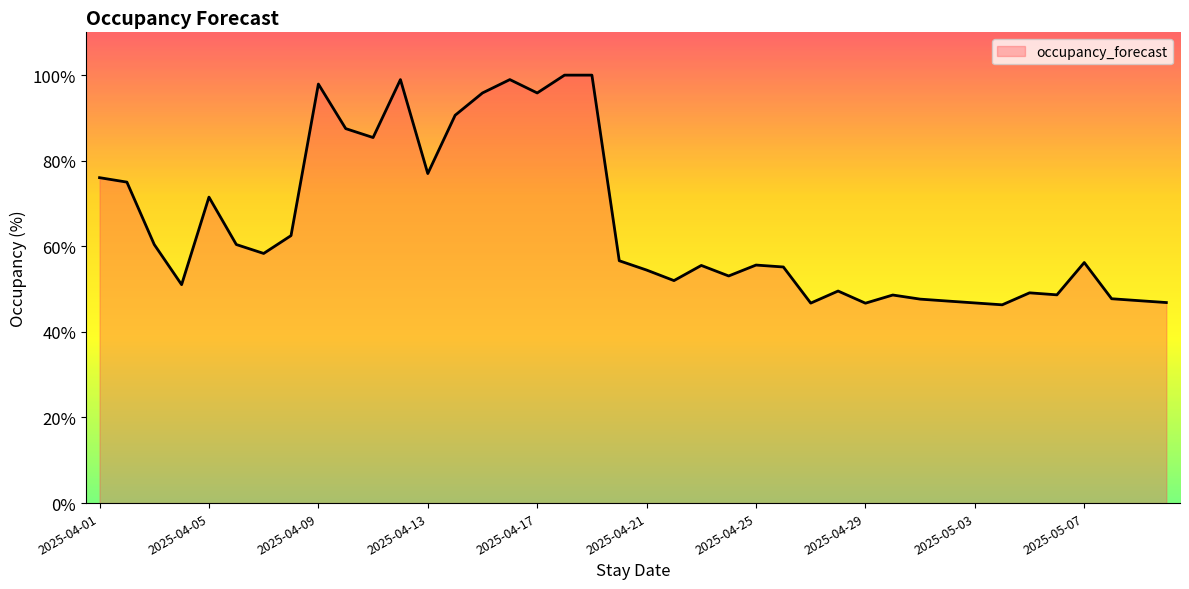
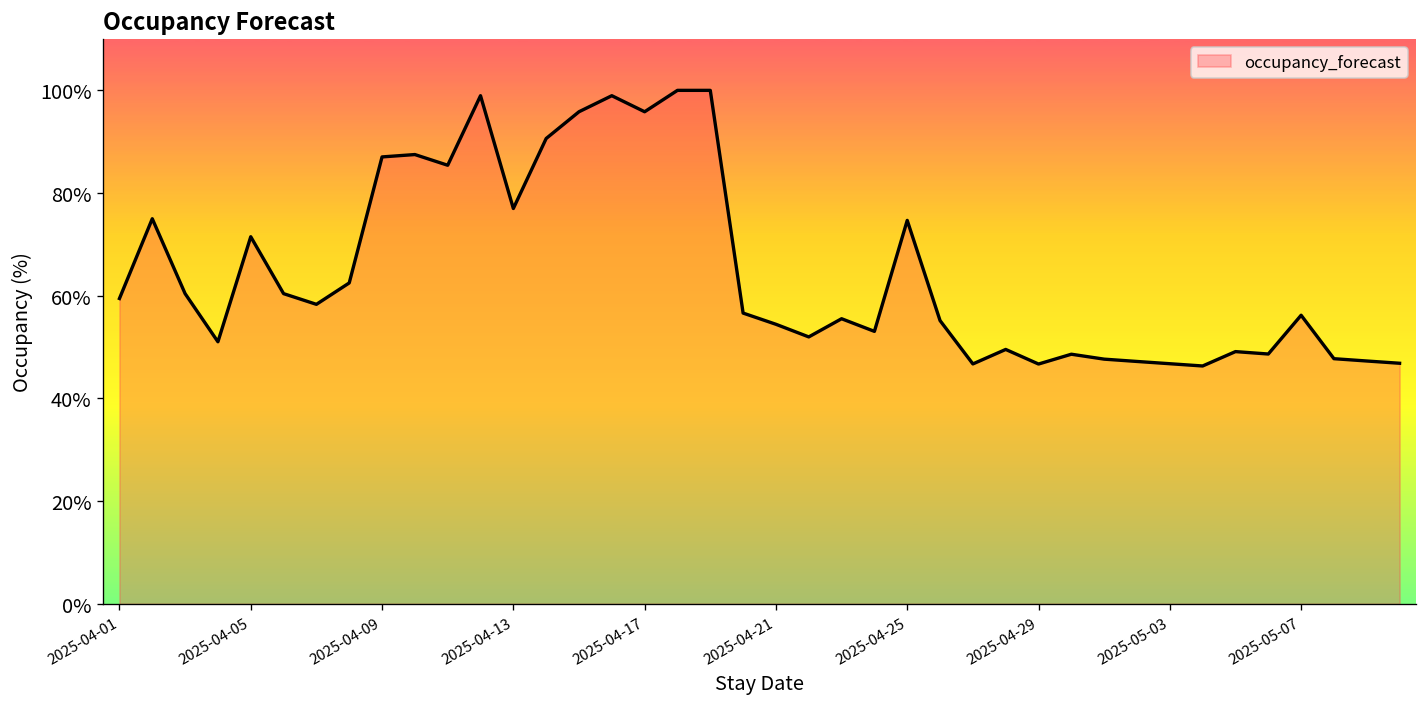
  {
-   "2025-04-01": "76%",
+   "2025-04-01": "59%",
    "2025-04-05": "71%",
-   "2025-04-09": "98%",
+   "2025-04-09": "87%",
    "2025-04-13": "77%",
    "2025-04-17": "96%",
    "2025-04-21": "54%",
-   "2025-04-25": "56%",
+   "2025-04-25": "75%",
    "2025-04-29": "47%",
    "2025-05-03": "47%",
    "2025-05-07": "56%"
  }
